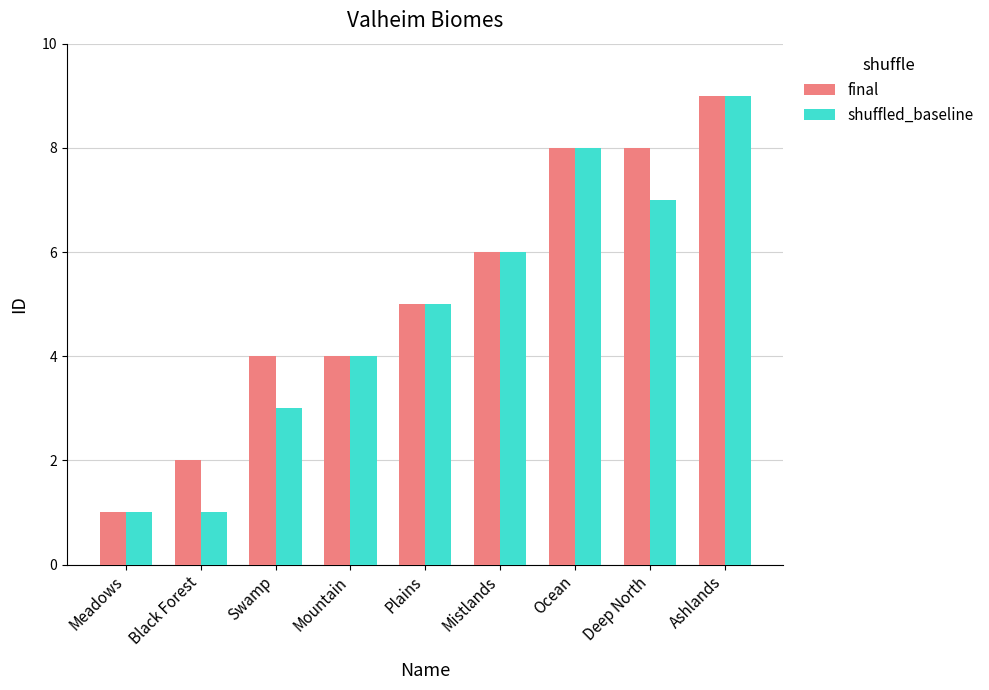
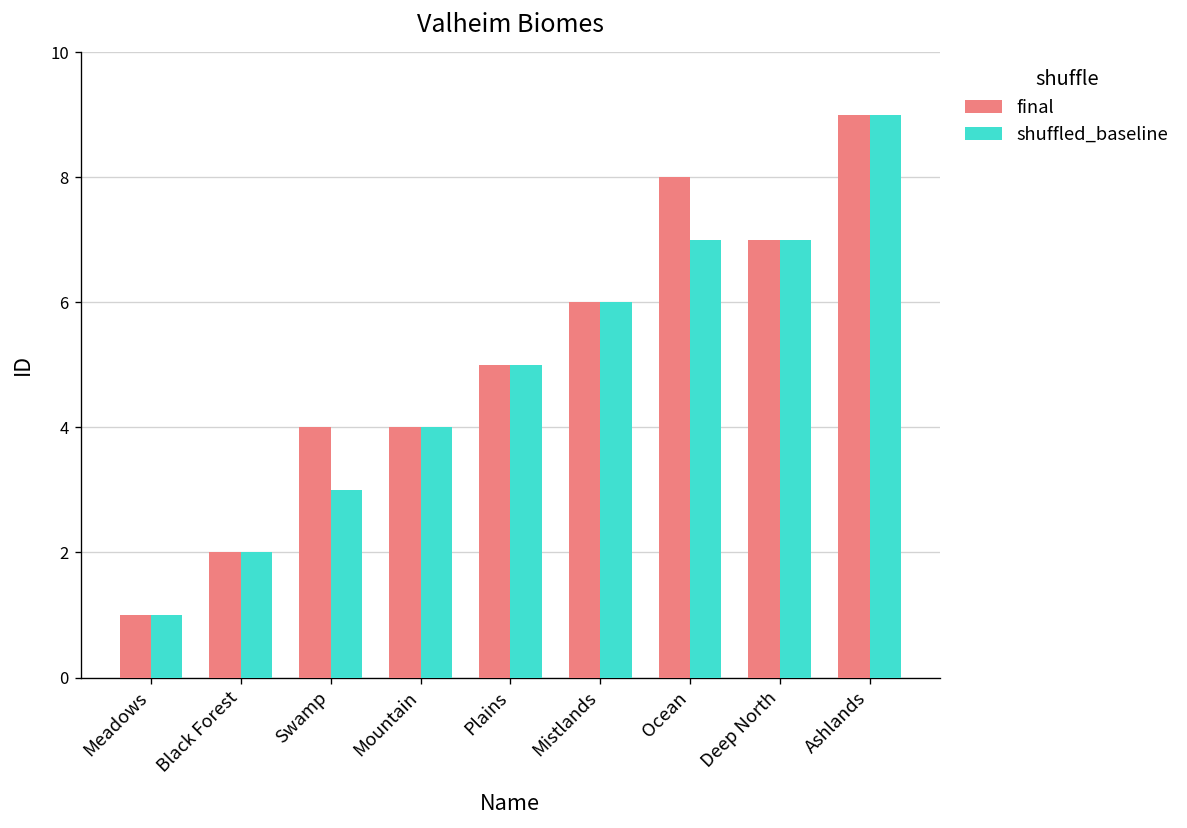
  {
    "final": {
      "Meadows": 1,
      "Black Forest": 2,
      "Swamp": 4,
      "Mountain": 4,
      "Plains": 5,
      "Mistlands": 6,
      "Ocean": 8,
-     "Deep North": 8,
+     "Deep North": 7,
      "Ashlands": 9
    },
    "shuffled_baseline": {
      "Meadows": 1,
-     "Black Forest": 1,
+     "Black Forest": 2,
      "Swamp": 3,
      "Mountain": 4,
      "Plains": 5,
      "Mistlands": 6,
-     "Ocean": 8,
+     "Ocean": 7,
      "Deep North": 7,
      "Ashlands": 9
    }
  }
